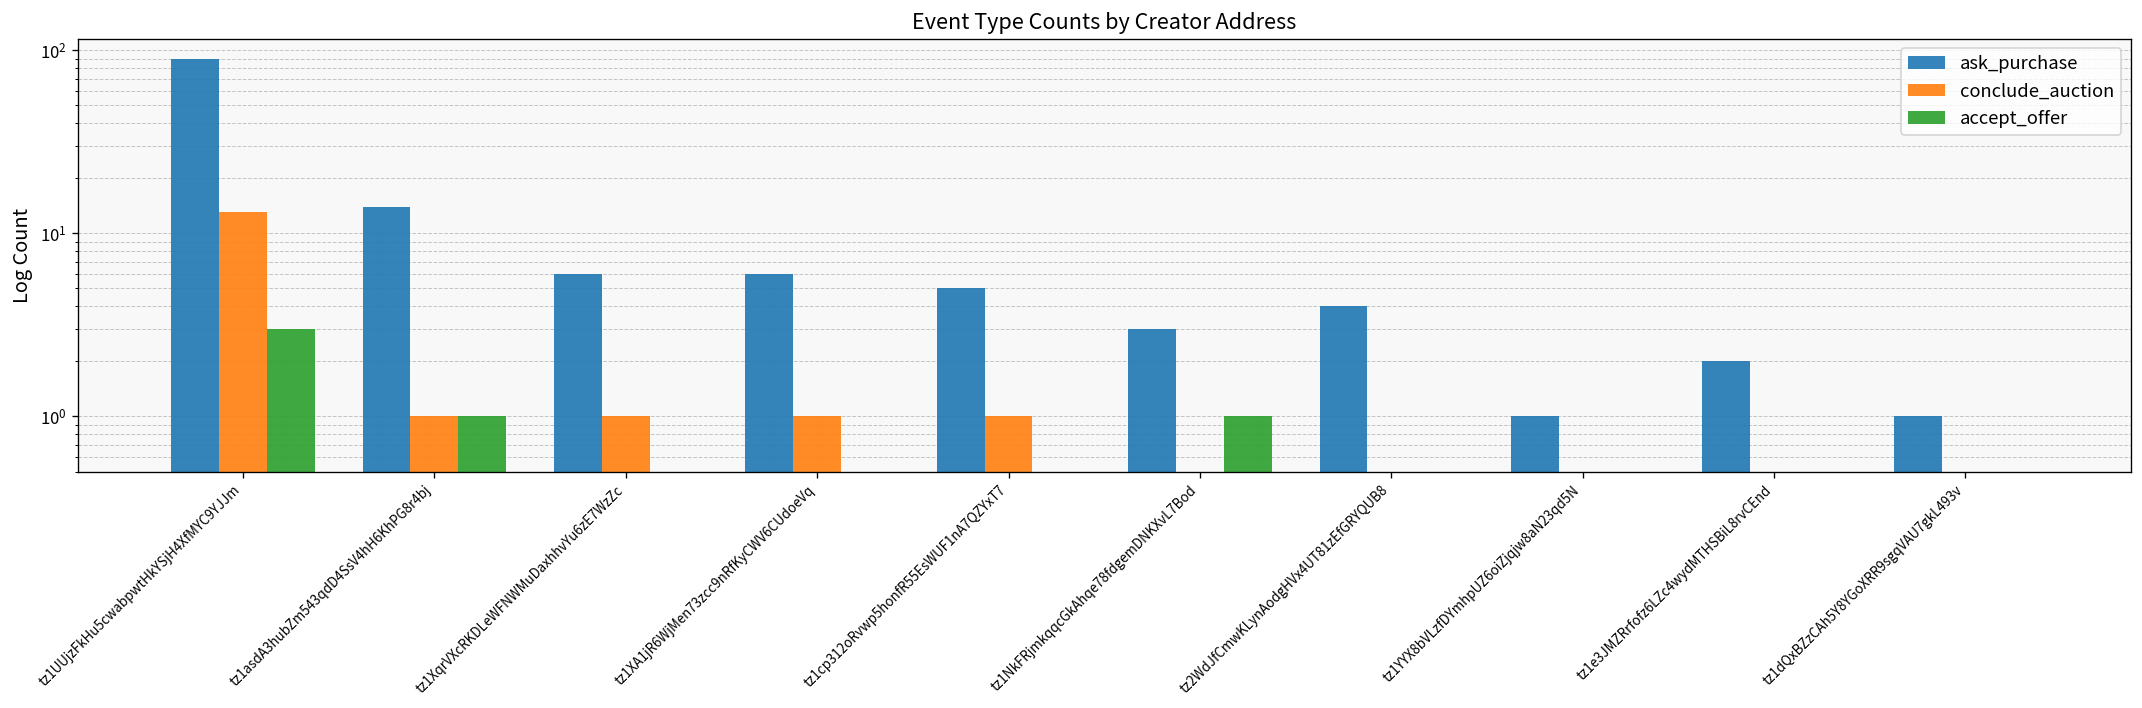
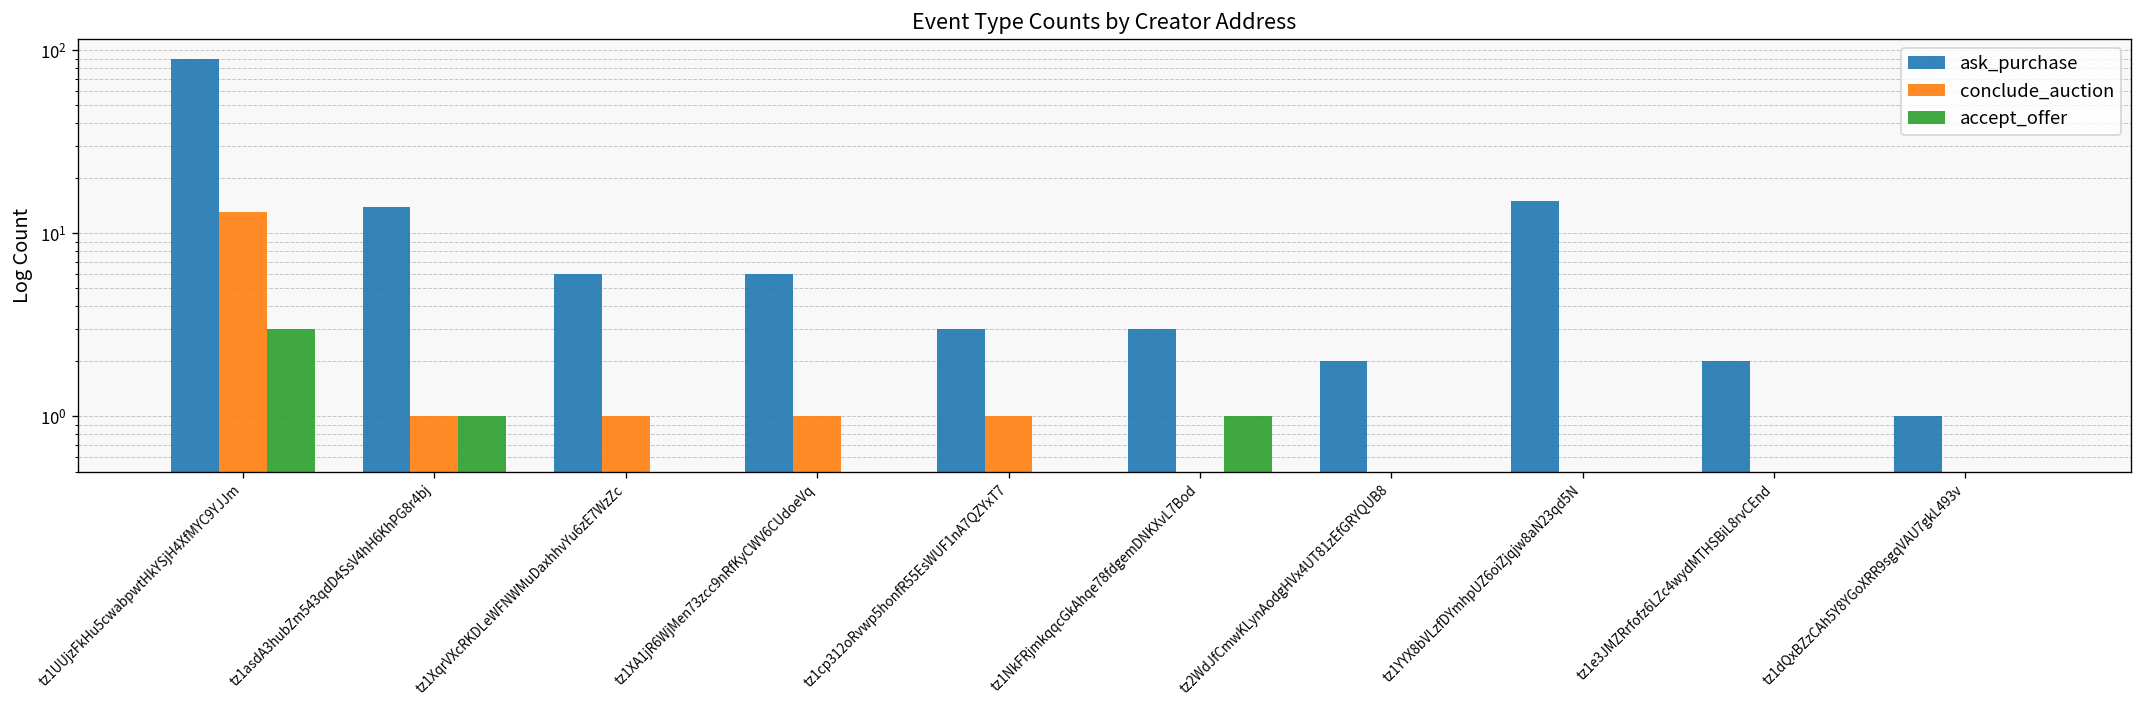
  {
    "ask_purchase": {
      "tz1UUjzFkHu5cwabpwtHkYSjH4XfMYC9YJJm": 90,
      "tz1asdA3hubZm543qdD4SsV4hH6KhPG8r4bj": 14,
      "tz1XqrVXcRKDLeWFNWMuDaxhhvYu6zE7WzZc": 6,
      "tz1XA1jR6WjMen73zcc9nRfKyCWV6CUdoeVq": 6,
-     "tz1cp312oRvwp5honfR55EsWUF1nA7QZYxT7": 5,
+     "tz1cp312oRvwp5honfR55EsWUF1nA7QZYxT7": 3,
      "tz1NkFRjmkqqcGkAhqe78fdgemDNKXvL7Bod": 3,
-     "tz2WdJfCmwKLynAodgHVx4UT81zEfGRYQUB8": 4,
-     "tz1YYX8bVLzfDYmhpUZ6oiZjqjw8aN23qd5N": 1,
+     "tz2WdJfCmwKLynAodgHVx4UT81zEfGRYQUB8": 2,
+     "tz1YYX8bVLzfDYmhpUZ6oiZjqjw8aN23qd5N": 15,
      "tz1e3JMZRrfofz6LZc4wydMTHSBiL8rvCEnd": 2,
      "tz1dQxBZzCAh5Y8YGoXRR9sgqVAU7gkL493v": 1
    },
    "conclude_auction": {
      "tz1UUjzFkHu5cwabpwtHkYSjH4XfMYC9YJJm": 13,
      "tz1asdA3hubZm543qdD4SsV4hH6KhPG8r4bj": 1,
      "tz1XqrVXcRKDLeWFNWMuDaxhhvYu6zE7WzZc": 1,
      "tz1XA1jR6WjMen73zcc9nRfKyCWV6CUdoeVq": 1,
      "tz1cp312oRvwp5honfR55EsWUF1nA7QZYxT7": 1,
      "tz1NkFRjmkqqcGkAhqe78fdgemDNKXvL7Bod": 0.50,
      "tz2WdJfCmwKLynAodgHVx4UT81zEfGRYQUB8": 0.50,
      "tz1YYX8bVLzfDYmhpUZ6oiZjqjw8aN23qd5N": 0.50,
      "tz1e3JMZRrfofz6LZc4wydMTHSBiL8rvCEnd": 0.50,
      "tz1dQxBZzCAh5Y8YGoXRR9sgqVAU7gkL493v": 0.50
    },
    "accept_offer": {
      "tz1UUjzFkHu5cwabpwtHkYSjH4XfMYC9YJJm": 3,
      "tz1asdA3hubZm543qdD4SsV4hH6KhPG8r4bj": 1,
      "tz1XqrVXcRKDLeWFNWMuDaxhhvYu6zE7WzZc": 0.50,
      "tz1XA1jR6WjMen73zcc9nRfKyCWV6CUdoeVq": 0.50,
      "tz1cp312oRvwp5honfR55EsWUF1nA7QZYxT7": 0.50,
      "tz1NkFRjmkqqcGkAhqe78fdgemDNKXvL7Bod": 1,
      "tz2WdJfCmwKLynAodgHVx4UT81zEfGRYQUB8": 0.50,
      "tz1YYX8bVLzfDYmhpUZ6oiZjqjw8aN23qd5N": 0.50,
      "tz1e3JMZRrfofz6LZc4wydMTHSBiL8rvCEnd": 0.50,
      "tz1dQxBZzCAh5Y8YGoXRR9sgqVAU7gkL493v": 0.50
    }
  }
